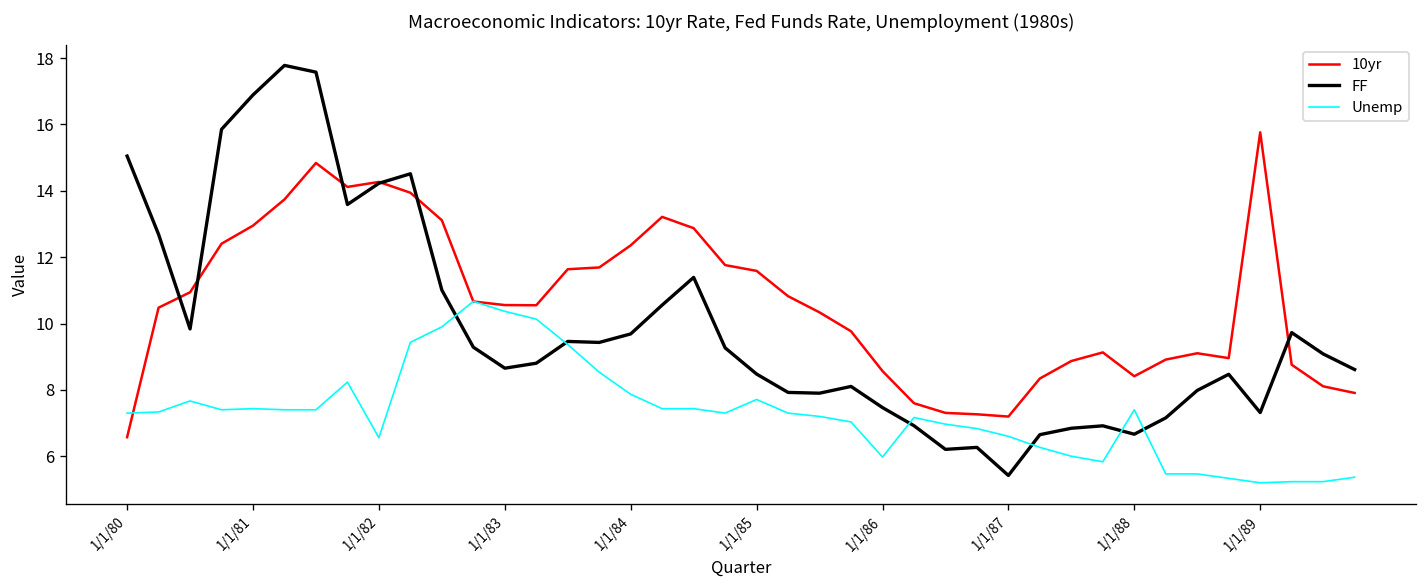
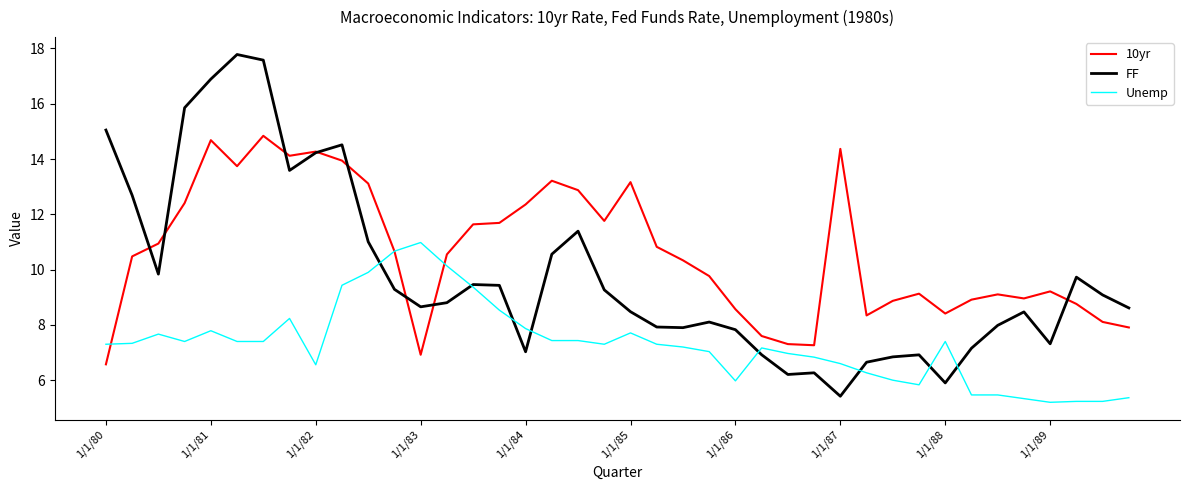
  {
    "10yr": {
      "1/1/80": 6.6,
-     "1/1/81": 13.0,
-     "1/1/83": 10.6,
+     "1/1/81": 14.7,
+     "1/1/83": 6.9,
      "1/1/84": 12.4,
-     "1/1/85": 11.6,
+     "1/1/85": 13.2,
      "1/1/86": 8.6,
-     "1/1/87": 7.2,
+     "1/1/87": 14.4,
      "1/1/88": 8.4,
-     "1/1/89": 15.8
+     "1/1/89": 9.2
    },
    "FF": {
      "1/1/80": 15.0,
      "1/1/81": 16.9,
      "1/1/83": 8.7,
-     "1/1/84": 9.7,
+     "1/1/84": 7.0,
      "1/1/85": 8.5,
-     "1/1/86": 7.5,
+     "1/1/86": 7.8,
      "1/1/87": 5.4,
-     "1/1/88": 6.7,
+     "1/1/88": 5.9,
      "1/1/89": 7.3
    },
    "Unemp": {
      "1/1/80": 7.3,
-     "1/1/81": 7.4,
+     "1/1/81": 7.8,
      "1/1/82": 6.6,
-     "1/1/83": 10.4,
+     "1/1/83": 11.0,
      "1/1/84": 7.9,
      "1/1/85": 7.7,
      "1/1/86": 6.0,
      "1/1/87": 6.6,
      "1/1/88": 7.4,
      "1/1/89": 5.2
    }
  }
